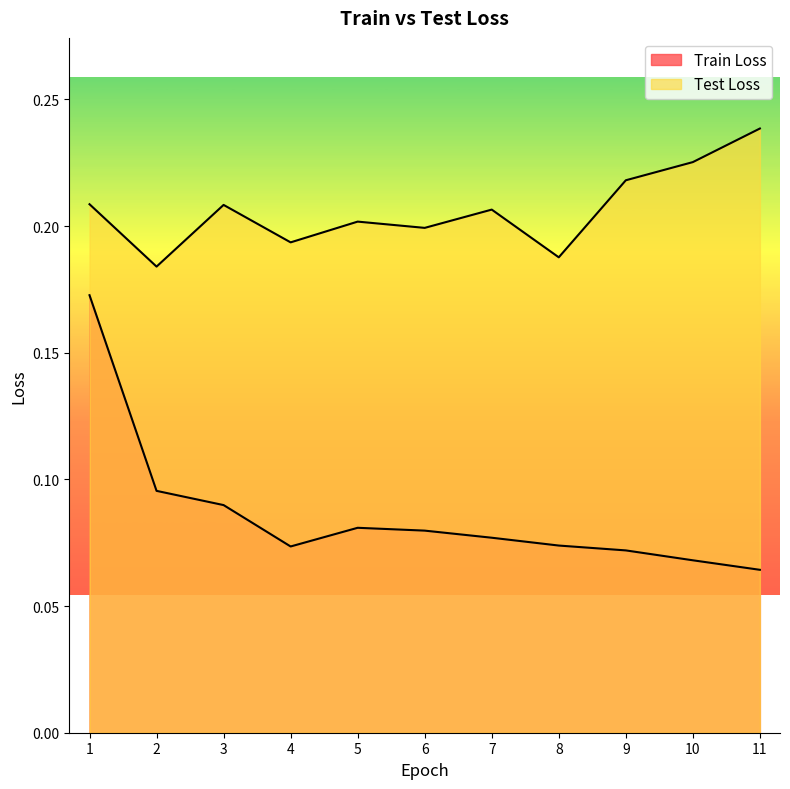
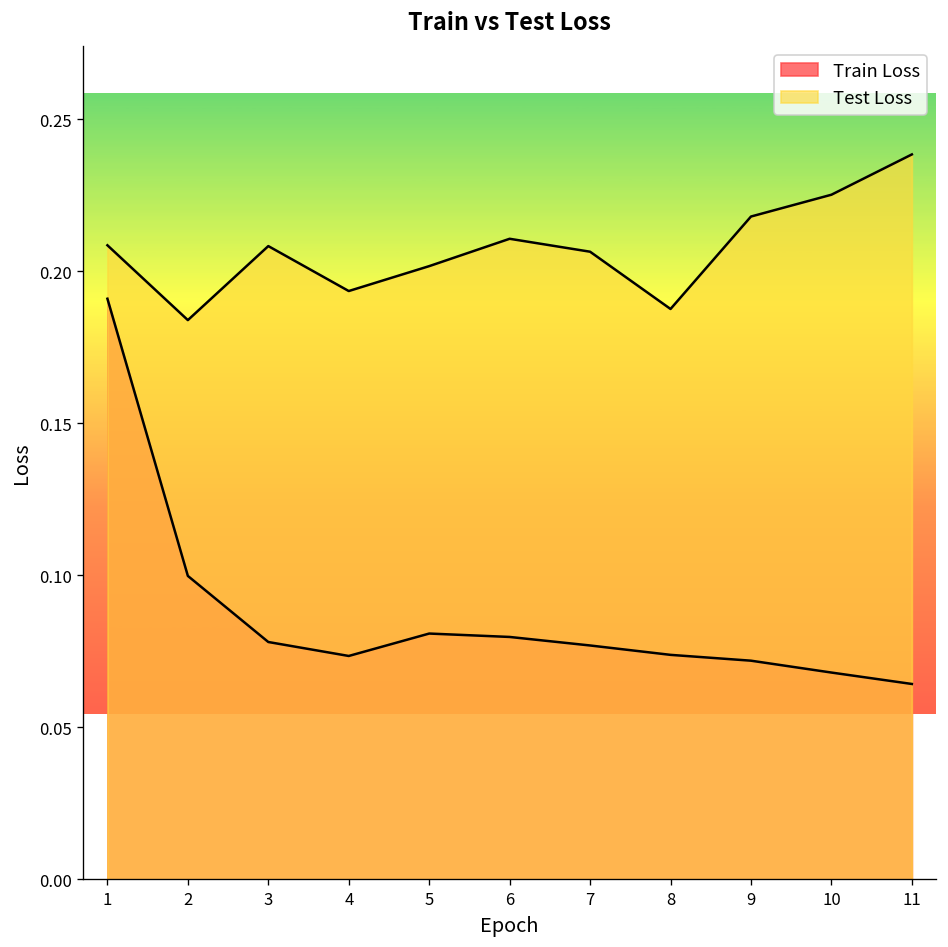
  {
    "Train Loss": {
-     "1": 0.173,
-     "2": 0.095,
-     "3": 0.090,
+     "1": 0.191,
+     "2": 0.100,
+     "3": 0.078,
      "4": 0.074,
      "5": 0.081,
      "6": 0.080,
      "7": 0.077,
      "8": 0.074,
      "9": 0.072,
      "10": 0.068,
      "11": 0.064
    },
    "Test Loss": {
      "1": 0.209,
      "2": 0.184,
      "3": 0.208,
      "4": 0.194,
      "5": 0.202,
-     "6": 0.199,
+     "6": 0.211,
      "7": 0.206,
      "8": 0.188,
      "9": 0.218,
      "10": 0.225,
      "11": 0.238
    }
  }
